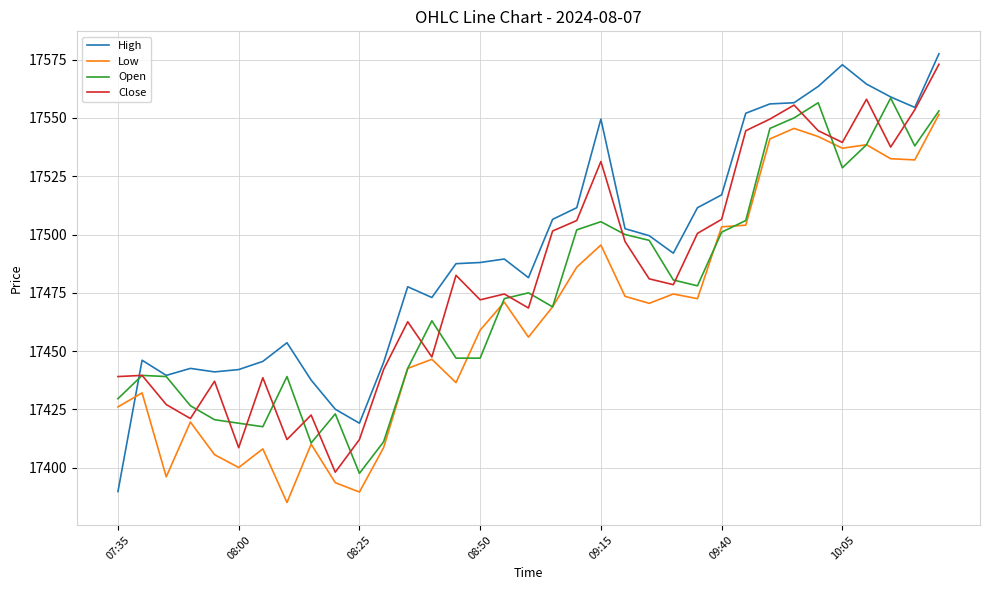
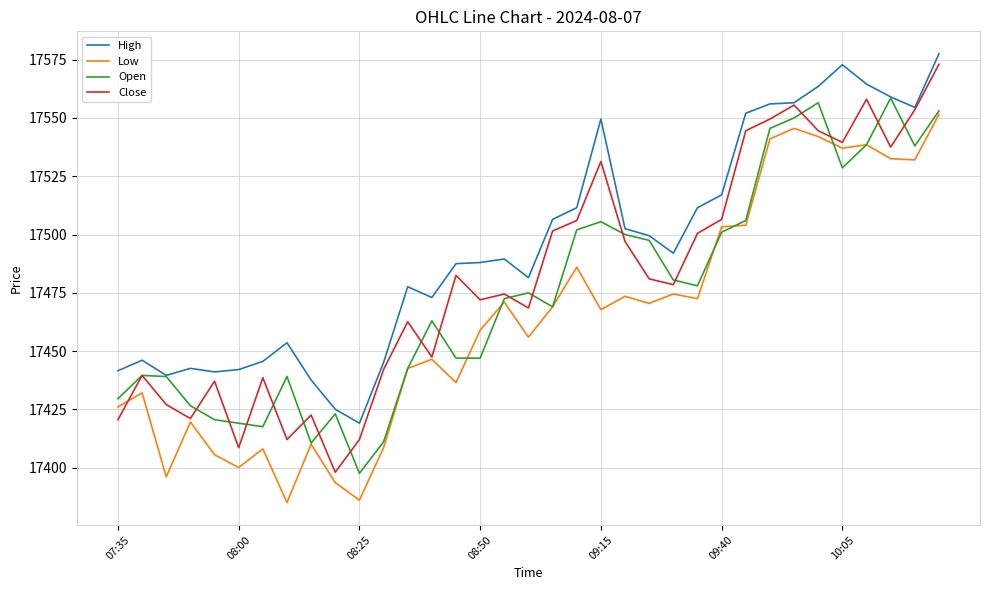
  {
    "High": {
-     "07:35": 17390,
+     "07:35": 17442,
      "08:00": 17442,
      "08:25": 17419,
      "08:50": 17488,
      "09:15": 17550,
      "09:40": 17517,
      "10:05": 17573
    },
    "Low": {
      "07:35": 17426,
      "08:00": 17400,
-     "08:25": 17390,
+     "08:25": 17386,
      "08:50": 17459,
-     "09:15": 17496,
+     "09:15": 17468,
      "09:40": 17503,
      "10:05": 17537
    },
    "Open": {
      "07:35": 17430,
      "08:00": 17419,
      "08:25": 17398,
      "08:50": 17447,
      "09:15": 17506,
      "09:40": 17501,
      "10:05": 17529
    },
    "Close": {
-     "07:35": 17439,
+     "07:35": 17421,
      "08:00": 17409,
      "08:25": 17412,
      "08:50": 17472,
      "09:15": 17531,
      "09:40": 17507,
      "10:05": 17540
    }
  }
